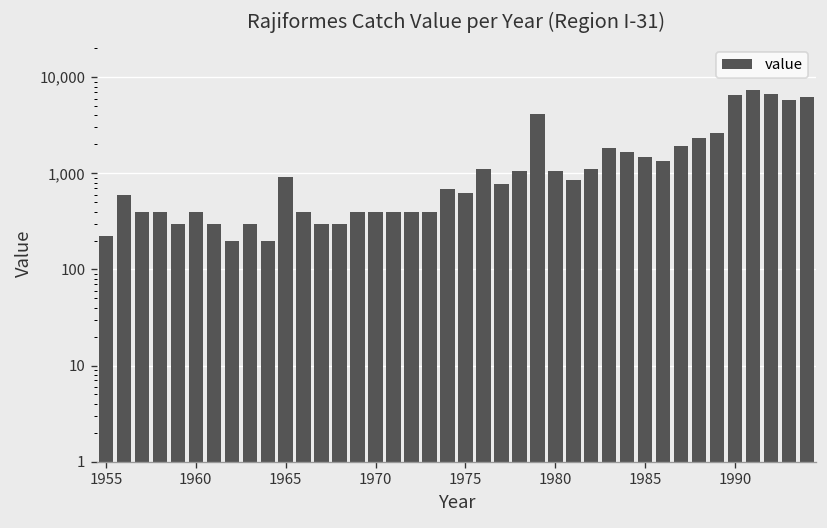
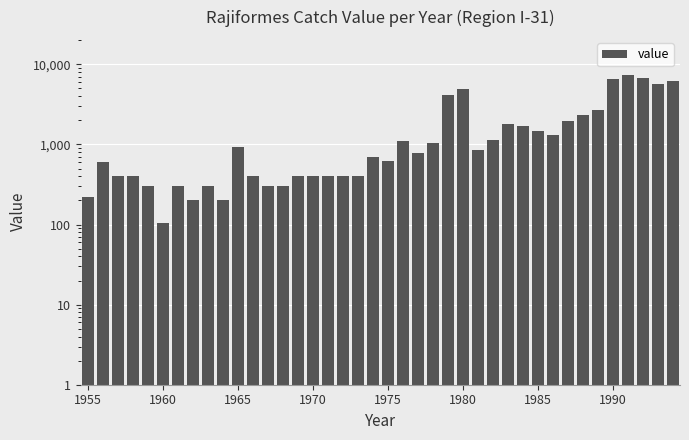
  {
    "1955": "220",
-   "1960": "400",
+   "1960": "110",
    "1965": "900",
    "1970": "400",
    "1975": "600",
-   "1980": "1,100",
+   "1980": "5,000",
    "1985": "1,500",
    "1990": "7,000"
  }
